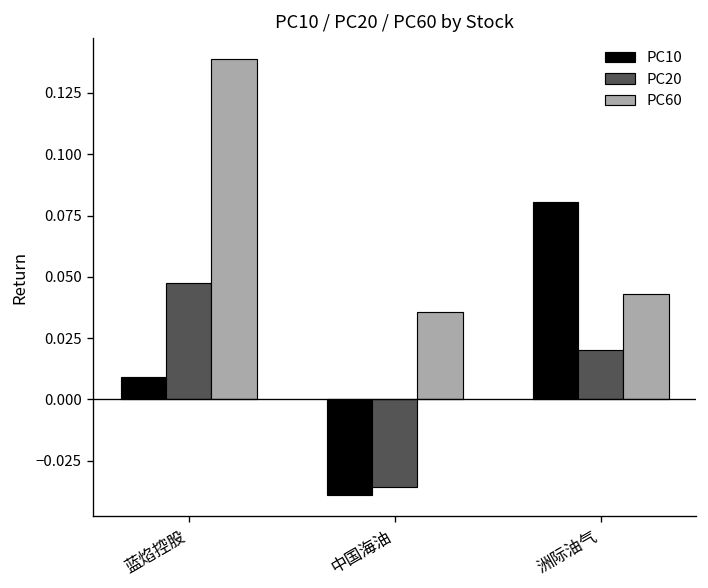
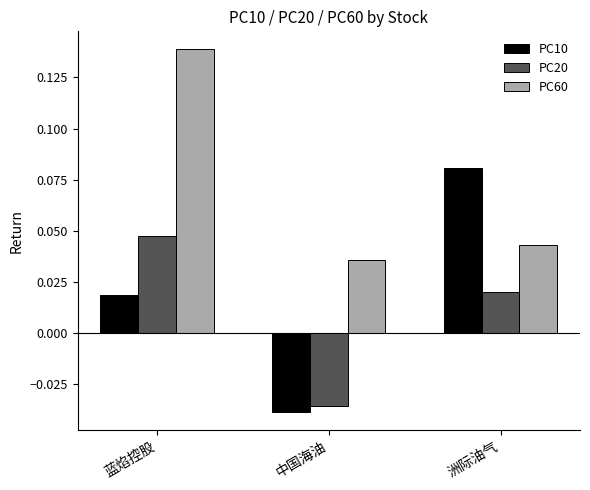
  {
    "PC10": {
-     "蓝焰控股": 0.009,
+     "蓝焰控股": 0.018,
      "中国海油": -0.039,
      "洲际油气": 0.081
    },
    "PC20": {
      "蓝焰控股": 0.048,
      "中国海油": -0.036,
      "洲际油气": 0.020
    },
    "PC60": {
      "蓝焰控股": 0.139,
      "中国海油": 0.036,
      "洲际油气": 0.043
    }
  }
